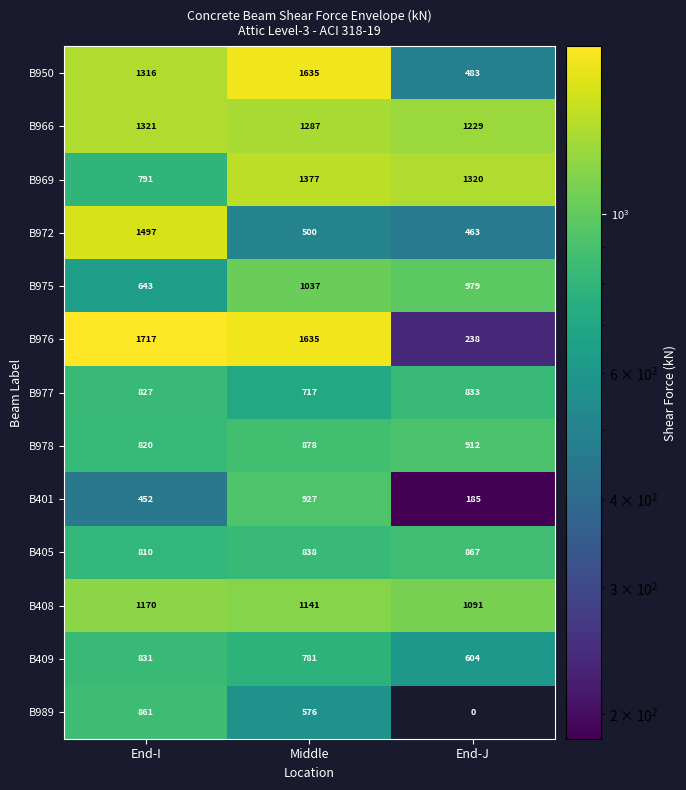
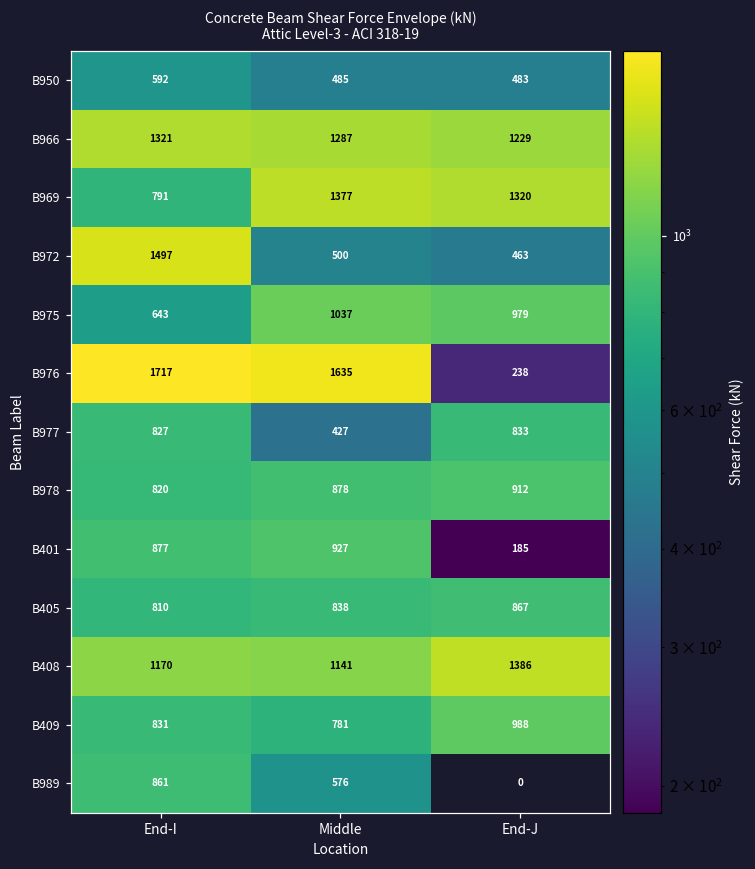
  {
    "B950": {
-     "End-I": 1316,
-     "Middle": 1635,
+     "End-I": 592,
+     "Middle": 485,
      "End-J": 483
    },
    "B966": {
      "End-I": 1321,
      "Middle": 1287,
      "End-J": 1229
    },
    "B969": {
      "End-I": 791,
      "Middle": 1377,
      "End-J": 1320
    },
    "B972": {
      "End-I": 1497,
      "Middle": 500,
      "End-J": 463
    },
    "B975": {
      "End-I": 643,
      "Middle": 1037,
      "End-J": 979
    },
    "B976": {
      "End-I": 1717,
      "Middle": 1635,
      "End-J": 238
    },
    "B977": {
      "End-I": 827,
-     "Middle": 717,
+     "Middle": 427,
      "End-J": 833
    },
    "B978": {
      "End-I": 820,
      "Middle": 878,
      "End-J": 912
    },
    "B401": {
-     "End-I": 452,
+     "End-I": 877,
      "Middle": 927,
      "End-J": 185
    },
    "B405": {
      "End-I": 810,
      "Middle": 838,
      "End-J": 867
    },
    "B408": {
      "End-I": 1170,
      "Middle": 1141,
-     "End-J": 1091
+     "End-J": 1386
    },
    "B409": {
      "End-I": 831,
      "Middle": 781,
-     "End-J": 604
+     "End-J": 988
    },
    "B989": {
      "End-I": 861,
      "Middle": 576,
      "End-J": 0
    }
  }
